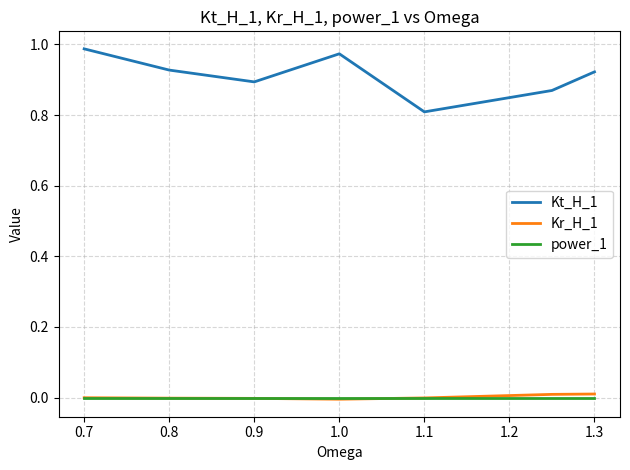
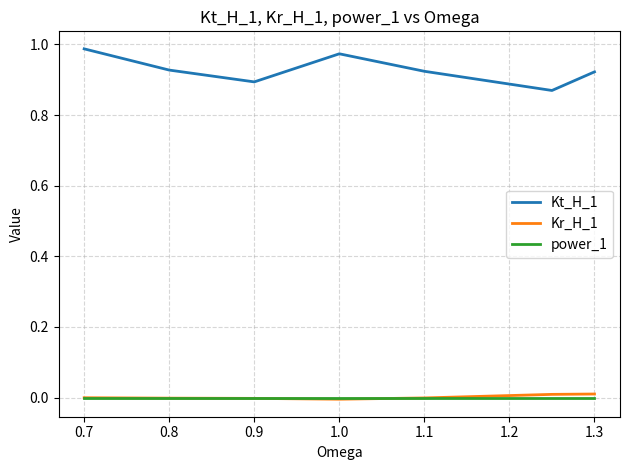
  {
    "Kt_H_1": {
      "0.7": 0.99,
      "0.8": 0.93,
      "0.9": 0.89,
      "1.0": 0.97,
-     "1.1": 0.81,
+     "1.1": 0.92,
      "1.3": 0.92
    },
    "Kr_H_1": {
      "1.3": 0.01
    },
    "power_1": {
      "1.3": 0.00
    }
  }
